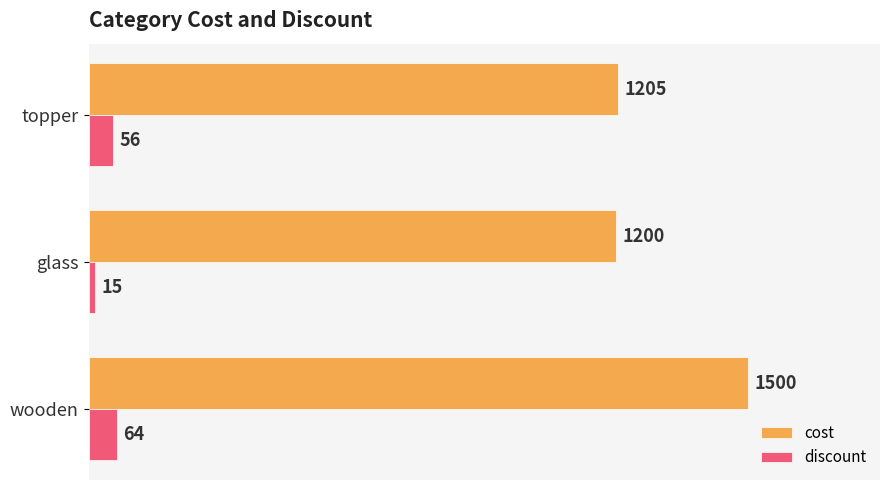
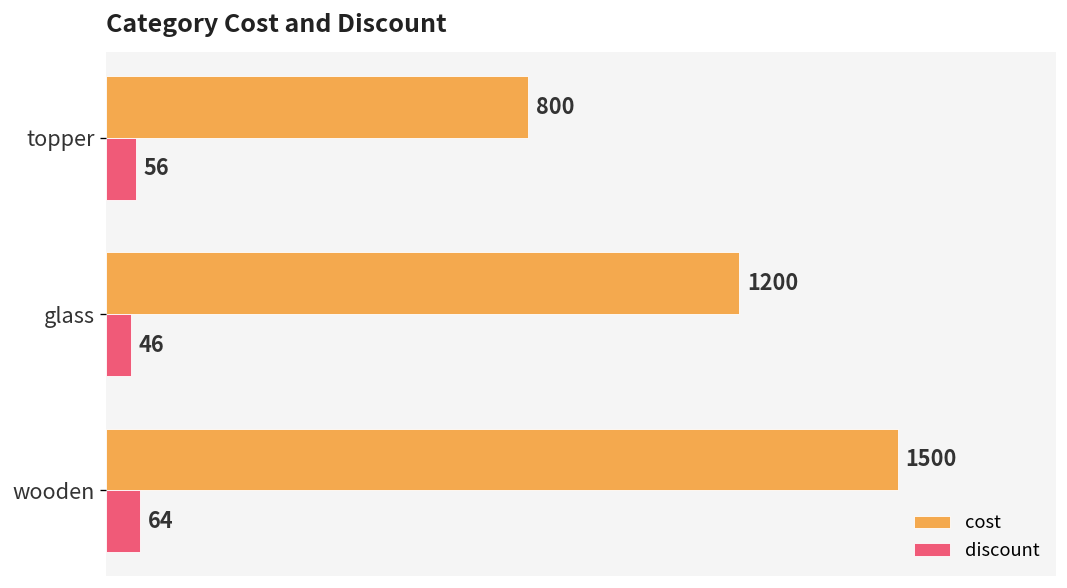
  {
    "cost": {
-     "topper": 1205,
+     "topper": 800,
      "glass": 1200,
      "wooden": 1500
    },
    "discount": {
      "topper": 56,
-     "glass": 15,
+     "glass": 46,
      "wooden": 64
    }
  }
